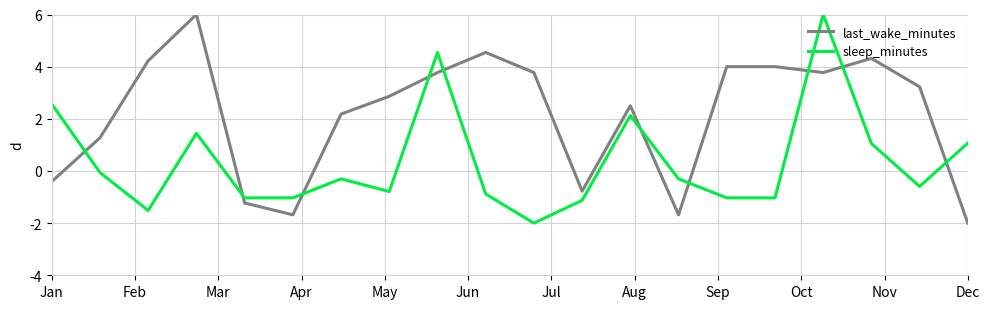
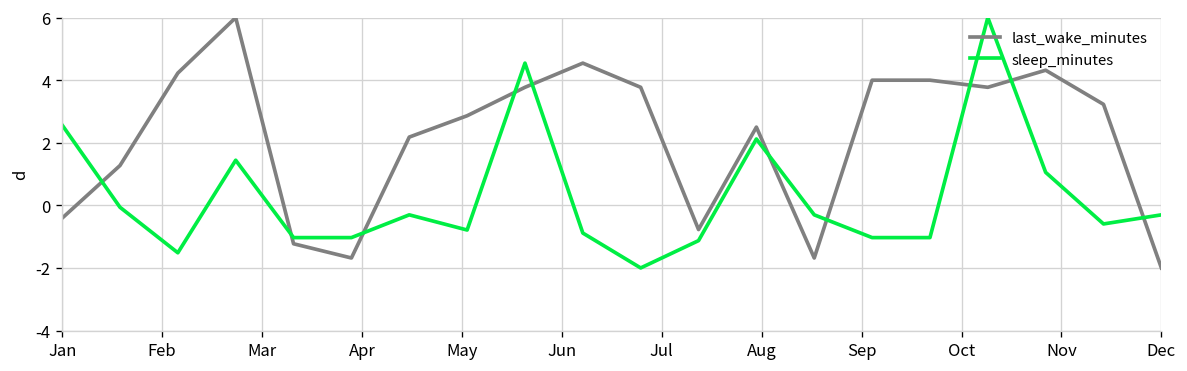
  {
    "last_wake_minutes": {
      "Jan": -0.4,
      "Dec": -2.0
    },
    "sleep_minutes": {
      "Jan": 2.6,
-     "Dec": 1.1
+     "Dec": -0.3
    }
  }
